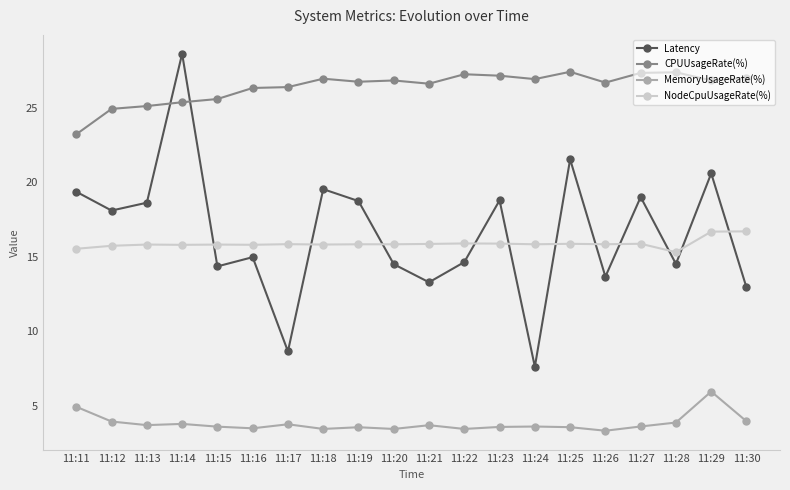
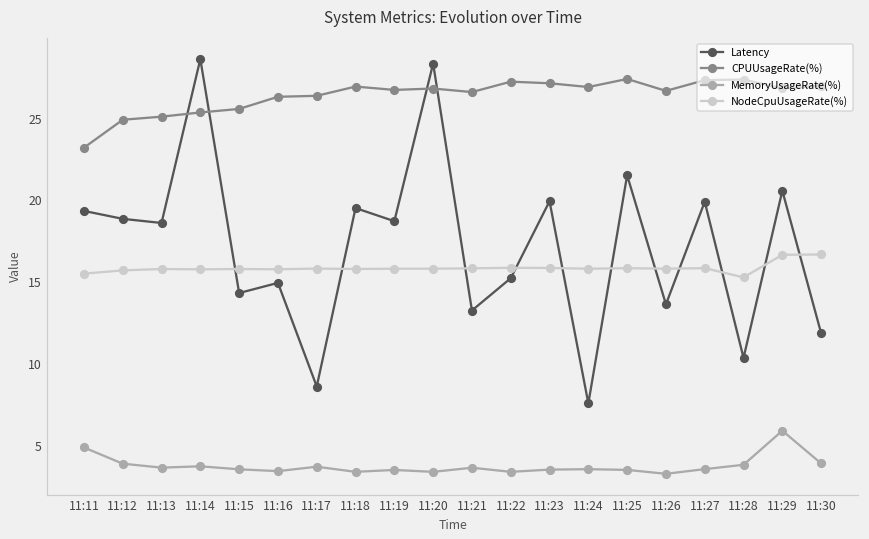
  {
    "Latency": {
      "11:11": 19.4,
-     "11:12": 18.1,
+     "11:12": 18.9,
      "11:13": 18.6,
      "11:14": 28.6,
      "11:15": 14.3,
      "11:16": 15.0,
      "11:17": 8.6,
      "11:18": 19.5,
      "11:19": 18.7,
-     "11:20": 14.5,
+     "11:20": 28.4,
      "11:21": 13.3,
-     "11:22": 14.6,
-     "11:23": 18.8,
+     "11:22": 15.3,
+     "11:23": 19.9,
      "11:24": 7.6,
      "11:25": 21.5,
      "11:26": 13.7,
-     "11:27": 19.0,
-     "11:28": 14.5,
+     "11:27": 19.9,
+     "11:28": 10.4,
      "11:29": 20.6,
-     "11:30": 12.9
+     "11:30": 11.9
    }
  }
